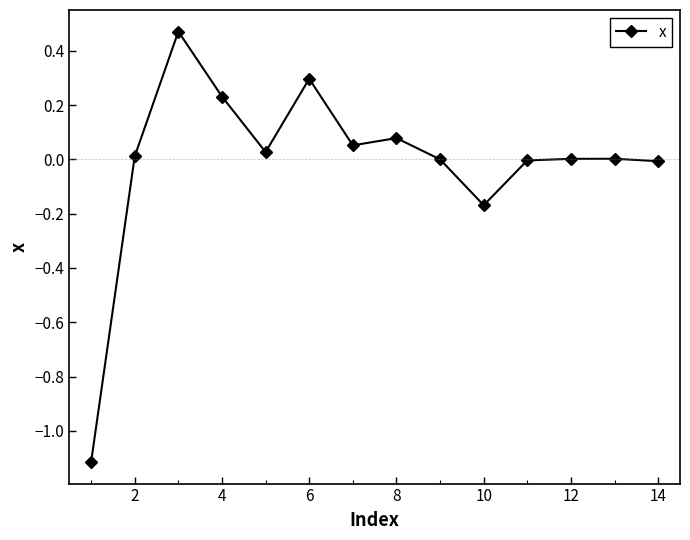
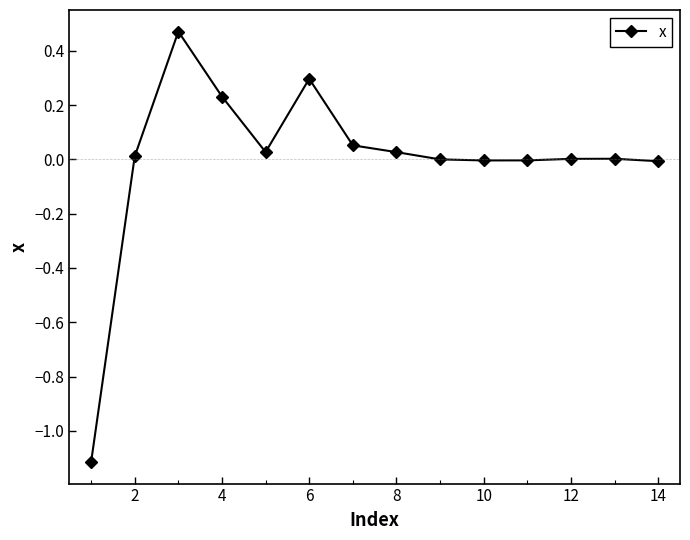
  {
    "2": 0.01,
    "4": 0.23,
    "6": 0.30,
-   "8": 0.08,
-   "10": -0.17,
+   "8": 0.03,
+   "10": 0.00,
    "12": 0.00,
    "14": -0.01
  }
